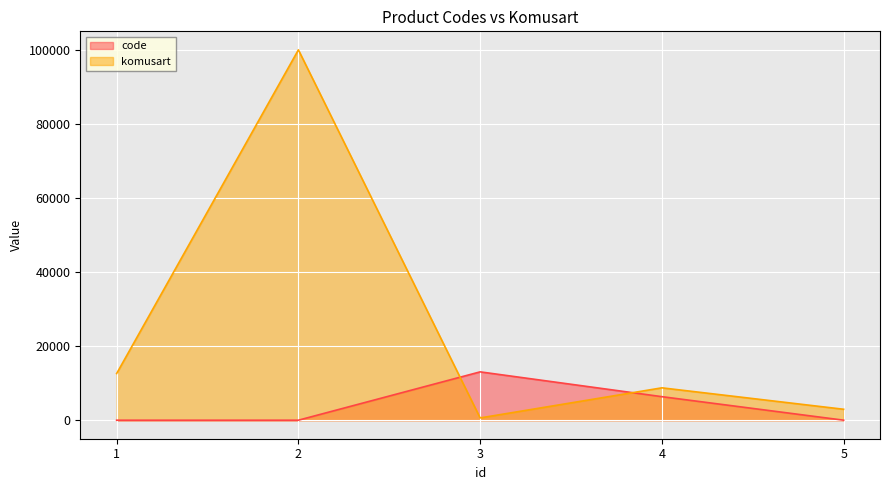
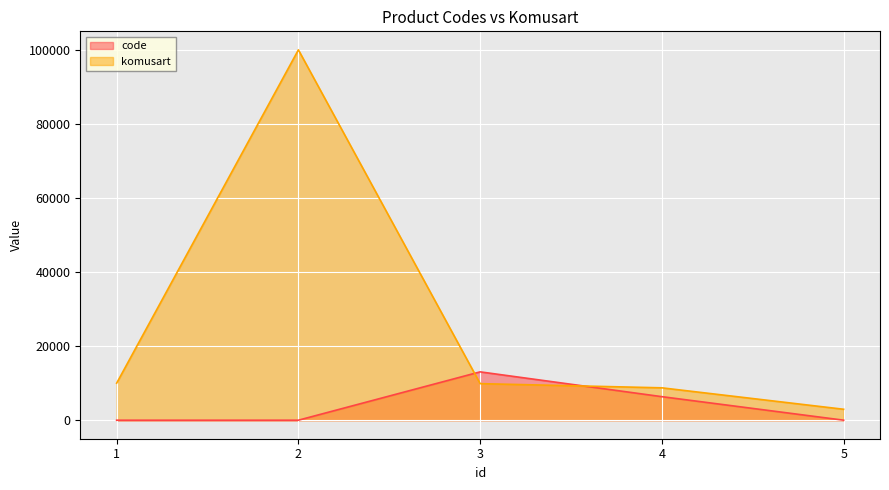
  {
    "code": {
      "1": 0,
      "2": 0,
      "3": 13000,
      "4": 6000,
      "5": 0
    },
    "komusart": {
-     "1": 13000,
+     "1": 10000,
      "2": 100000,
-     "3": 1000,
+     "3": 10000,
      "4": 9000,
      "5": 3000
    }
  }
